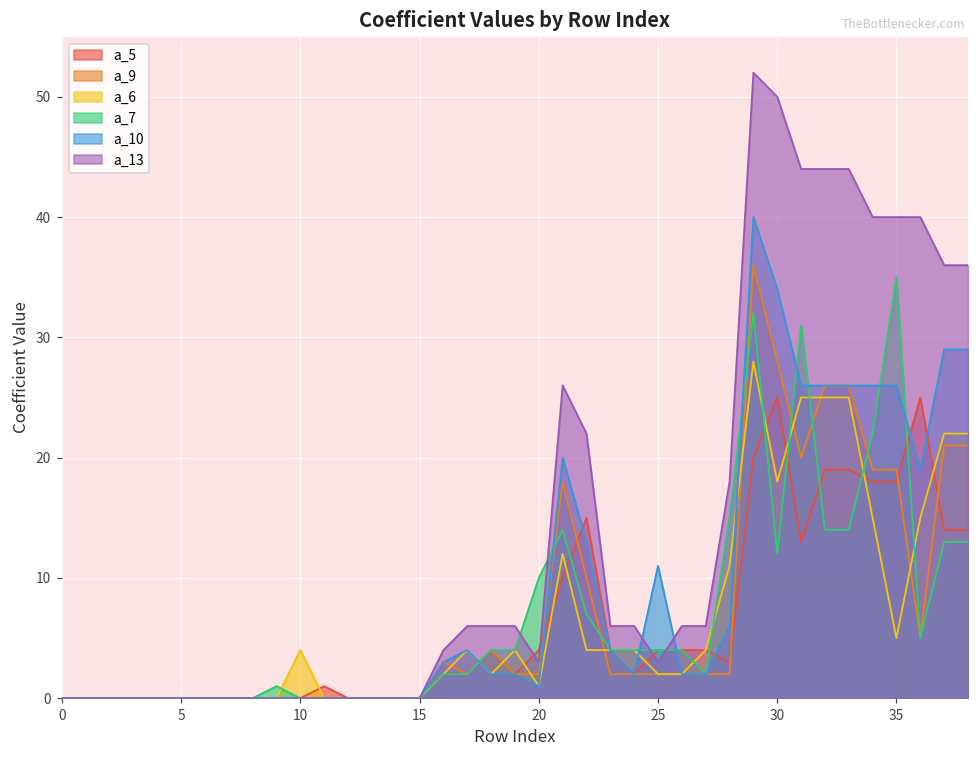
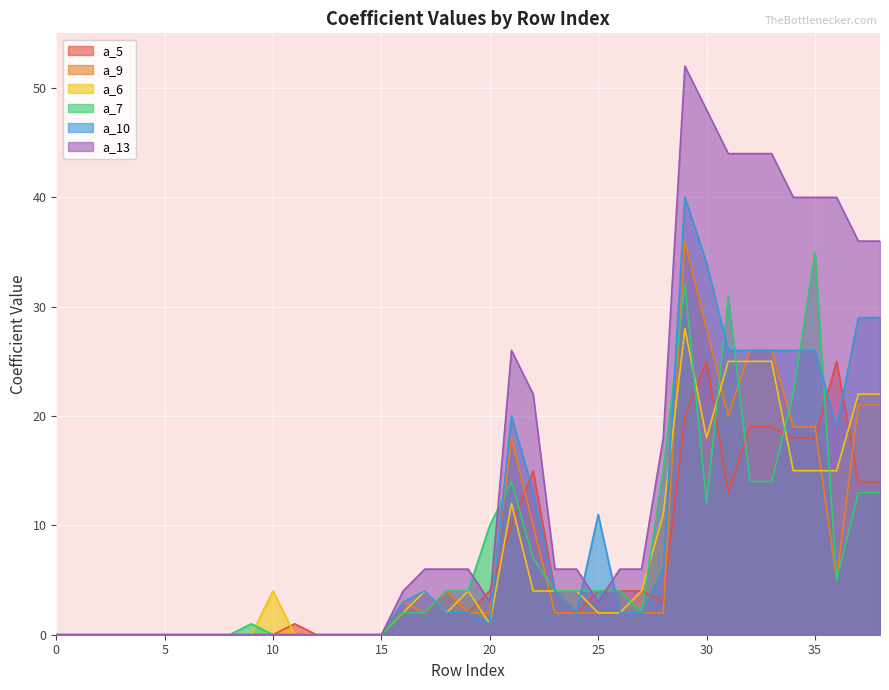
  {
    "a_6": {
      "10": 4,
      "30": 18,
-     "35": 5
+     "35": 15
    },
    "a_7": {
      "20": 10,
      "30": 12,
      "35": 35
    },
    "a_10": {
      "25": 11,
      "30": 34,
      "35": 26
    },
    "a_13": {
      "20": 3,
      "25": 3,
-     "30": 50,
+     "30": 48,
      "35": 40
    }
  }
